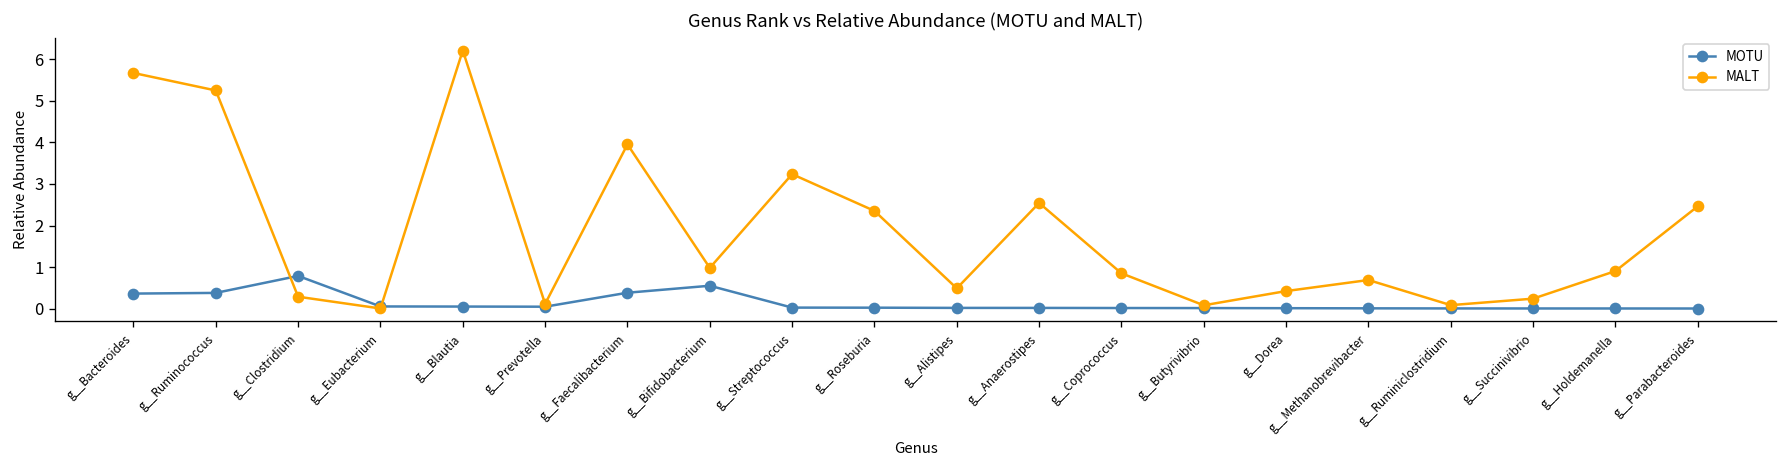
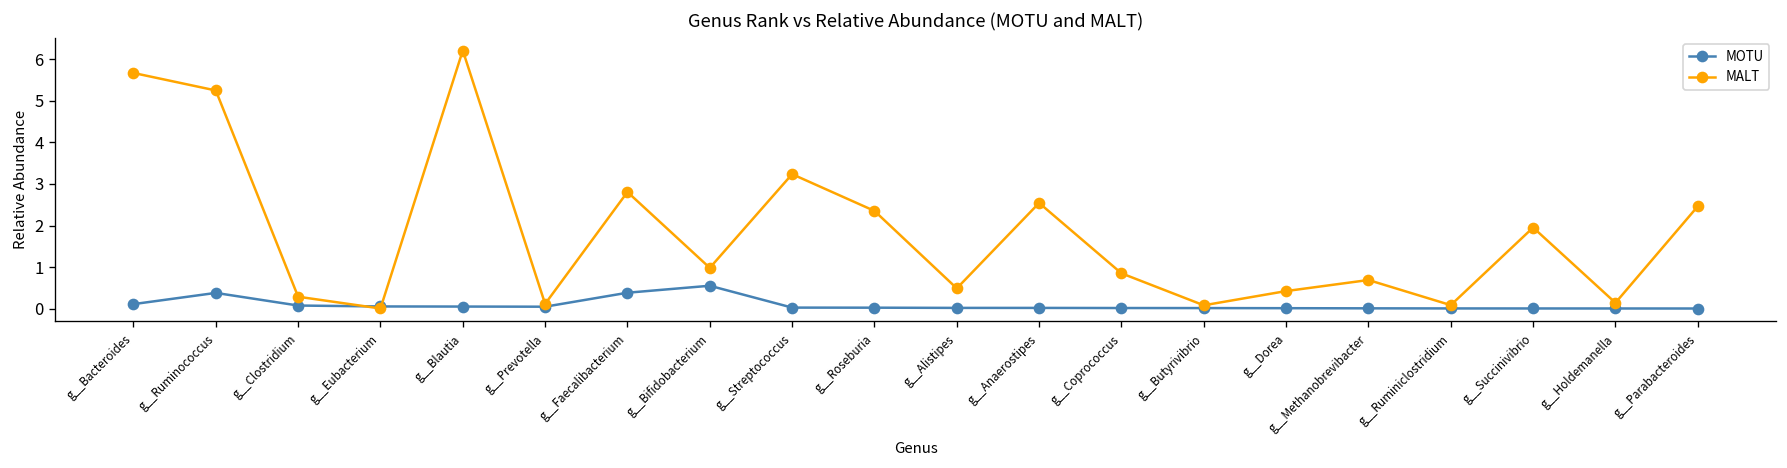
  {
    "MOTU": {
-     "g__Bacteroides": 0.4,
+     "g__Bacteroides": 0.1,
      "g__Ruminococcus": 0.4,
-     "g__Clostridium": 0.8,
+     "g__Clostridium": 0.1,
      "g__Blautia": 0.1,
      "g__Faecalibacterium": 0.4,
      "g__Bifidobacterium": 0.6,
      "g__Streptococcus": 0.0,
      "g__Roseburia": 0.0,
      "g__Alistipes": 0.0,
      "g__Anaerostipes": 0.0,
      "g__Coprococcus": 0.0,
      "g__Dorea": 0.0,
      "g__Methanobrevibacter": 0.0,
      "g__Ruminiclostridium": 0.0,
      "g__Succinivibrio": 0.0,
      "g__Holdemanella": 0.0,
      "g__Parabacteroides": 0.0
    },
    "MALT": {
      "g__Bacteroides": 5.7,
      "g__Ruminococcus": 5.2,
      "g__Clostridium": 0.3,
      "g__Blautia": 6.2,
-     "g__Faecalibacterium": 4.0,
+     "g__Faecalibacterium": 2.8,
      "g__Bifidobacterium": 1.0,
      "g__Streptococcus": 3.2,
      "g__Roseburia": 2.4,
      "g__Alistipes": 0.5,
      "g__Anaerostipes": 2.5,
      "g__Coprococcus": 0.9,
      "g__Dorea": 0.4,
      "g__Methanobrevibacter": 0.7,
      "g__Ruminiclostridium": 0.1,
-     "g__Succinivibrio": 0.2,
-     "g__Holdemanella": 0.9,
+     "g__Succinivibrio": 2.0,
+     "g__Holdemanella": 0.1,
      "g__Parabacteroides": 2.5
    }
  }
